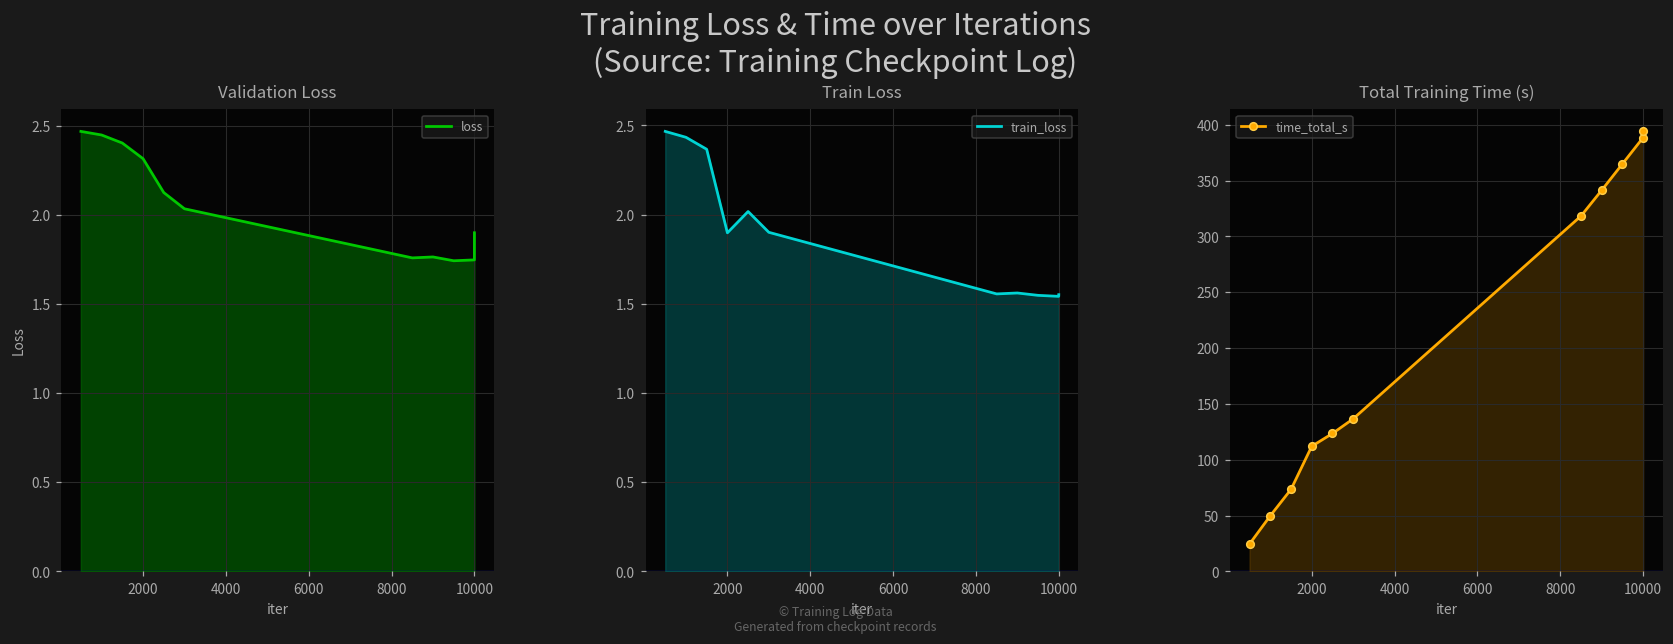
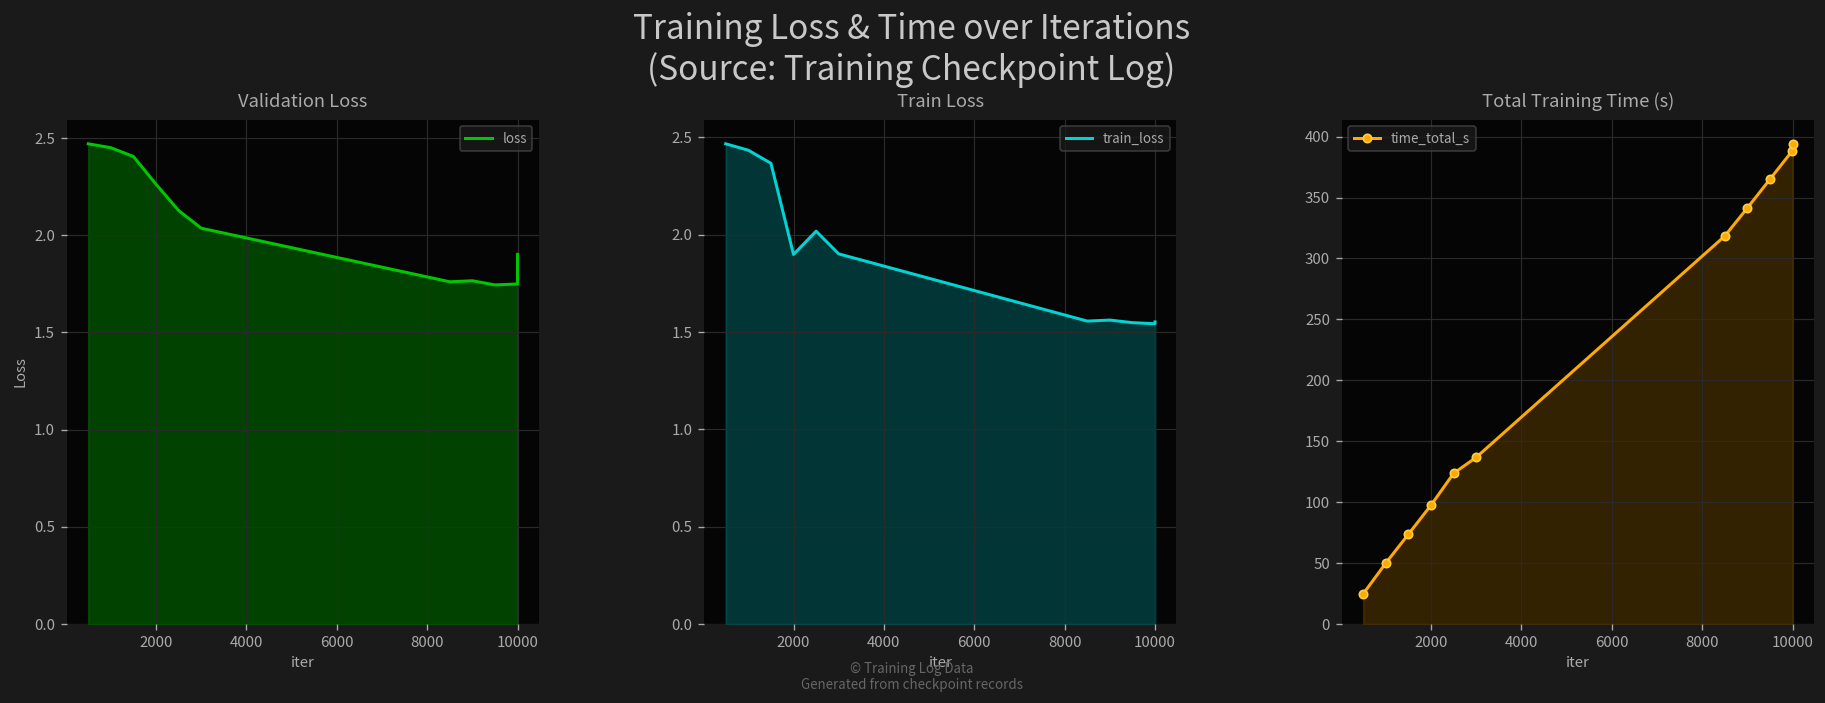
  {
    "Validation Loss": {
-     "2000": 2.32,
+     "2000": 2.26,
      "10000": 1.90
    },
    "Train Loss": {
      "2000": 1.90,
      "10000": 1.55
    },
    "Total Training Time (s)": {
-     "2000": 112,
+     "2000": 97,
      "10000": 394
    }
  }
